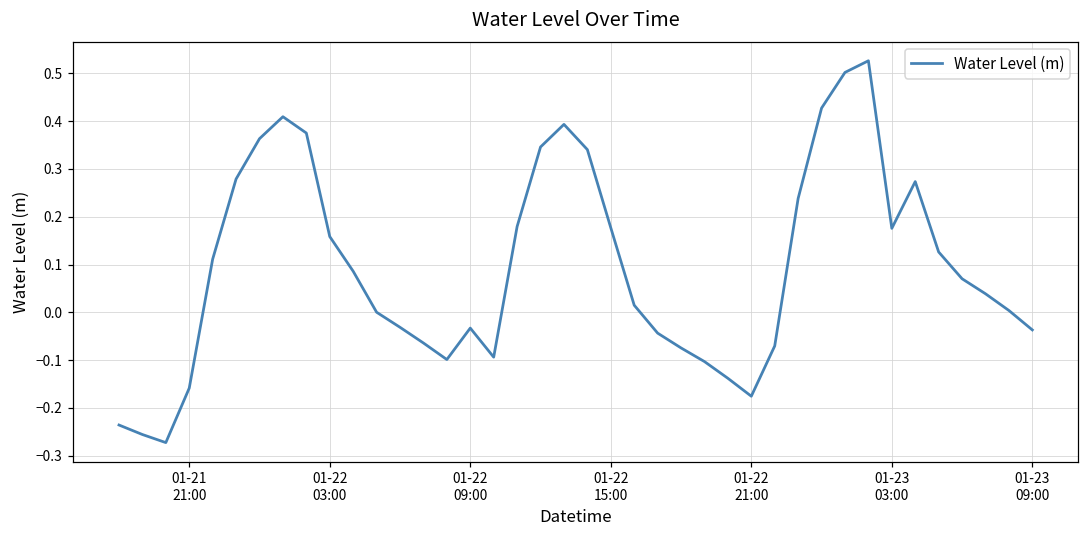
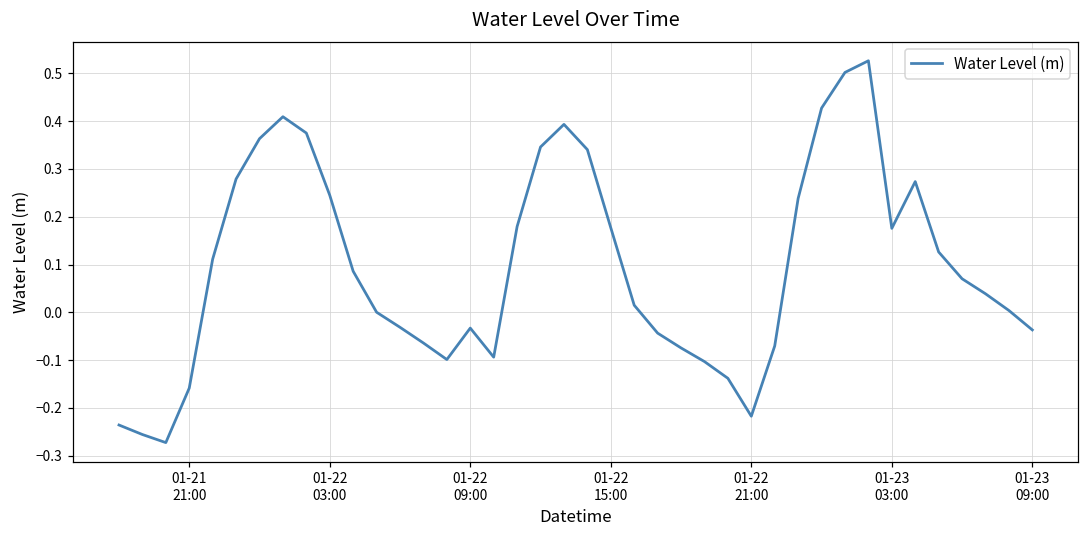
  {
    "01-21 21:00": -0.16,
-   "01-22 03:00": 0.16,
+   "01-22 03:00": 0.24,
    "01-22 09:00": -0.03,
    "01-22 15:00": 0.18,
-   "01-22 21:00": -0.18,
+   "01-22 21:00": -0.22,
    "01-23 03:00": 0.18,
    "01-23 09:00": -0.04
  }
